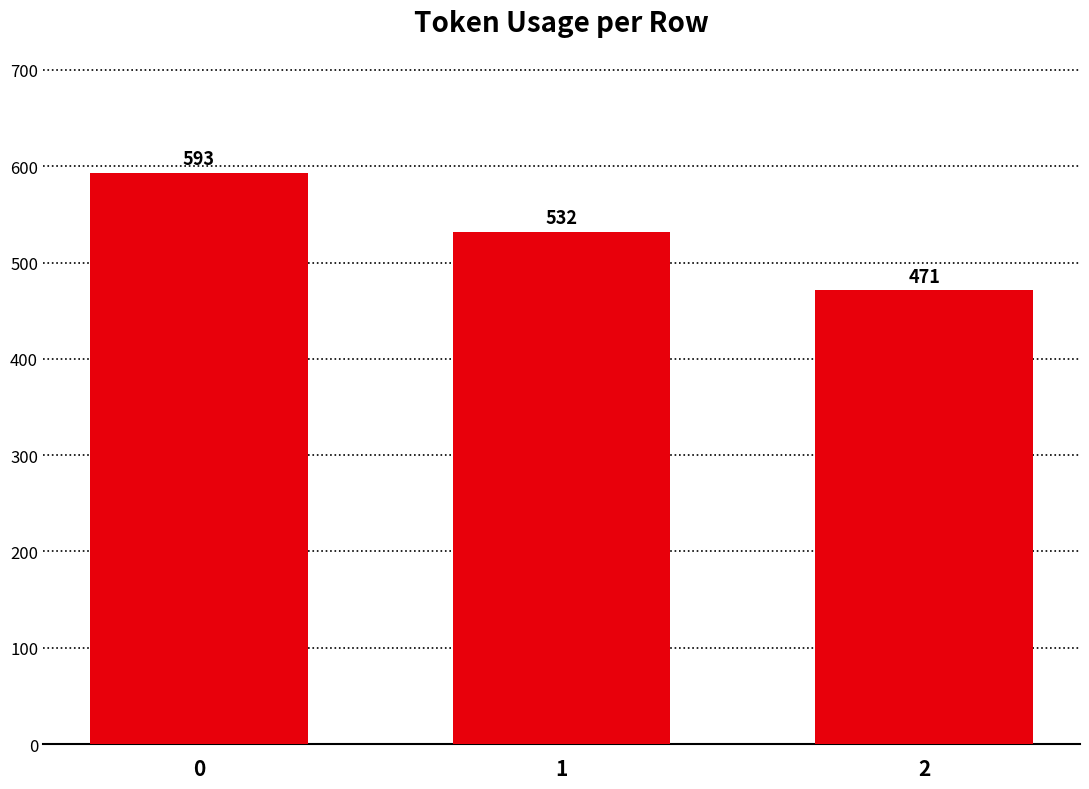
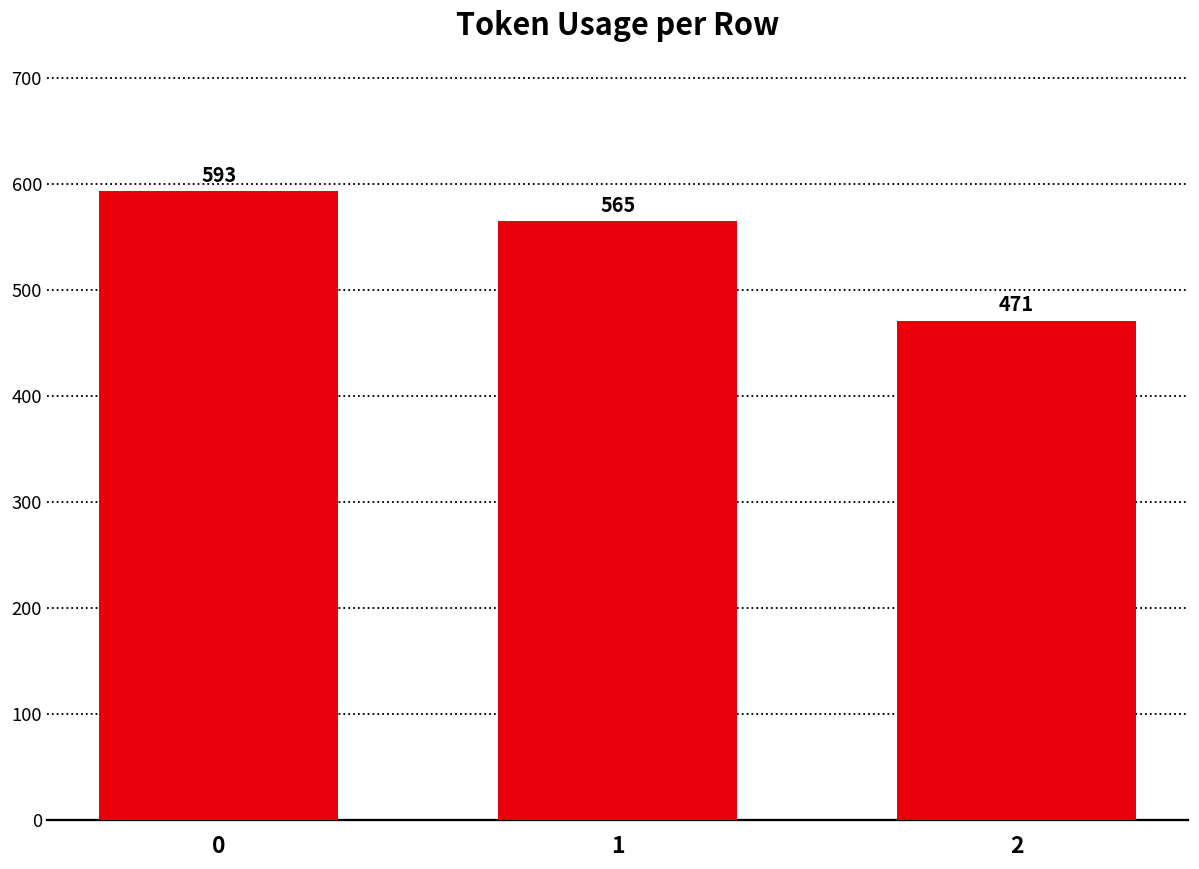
  {
    "0": 593,
-   "1": 532,
+   "1": 565,
    "2": 471
  }
